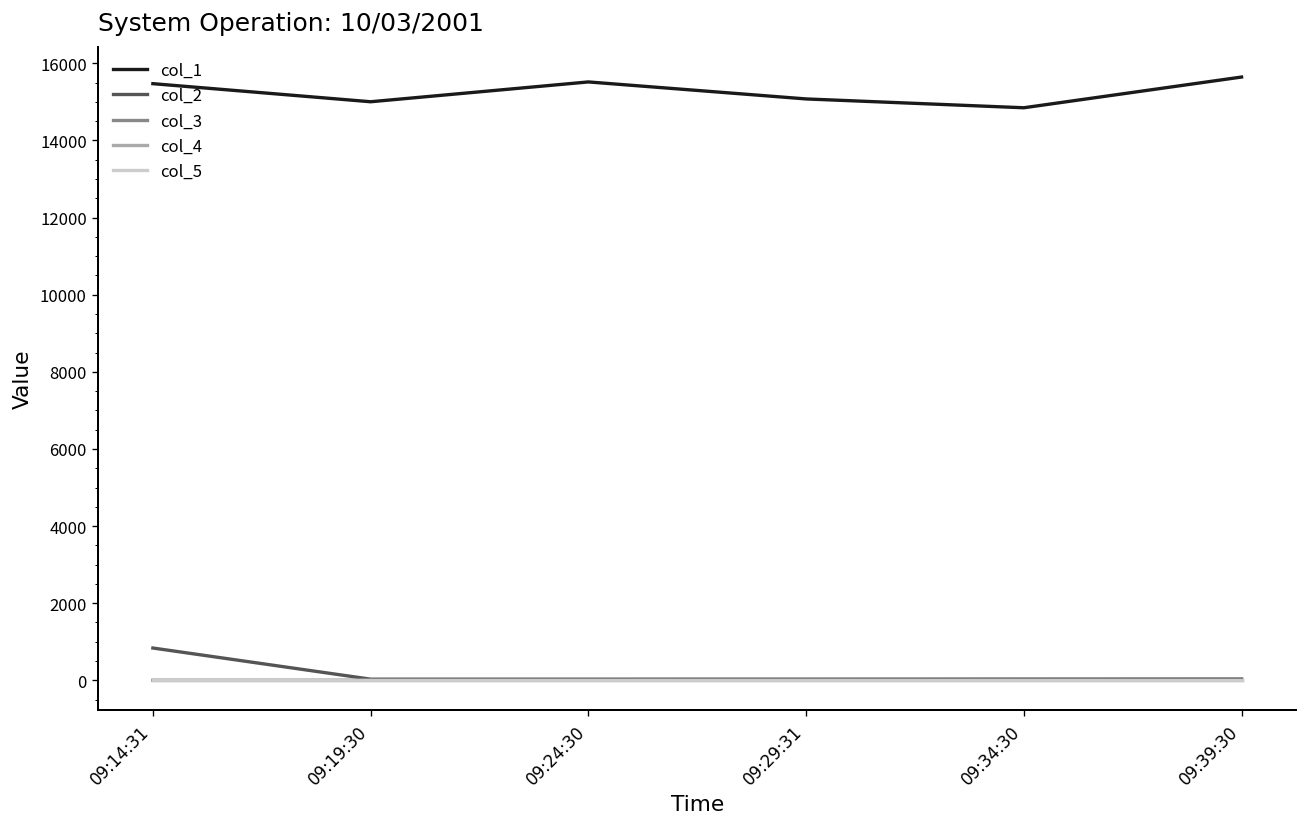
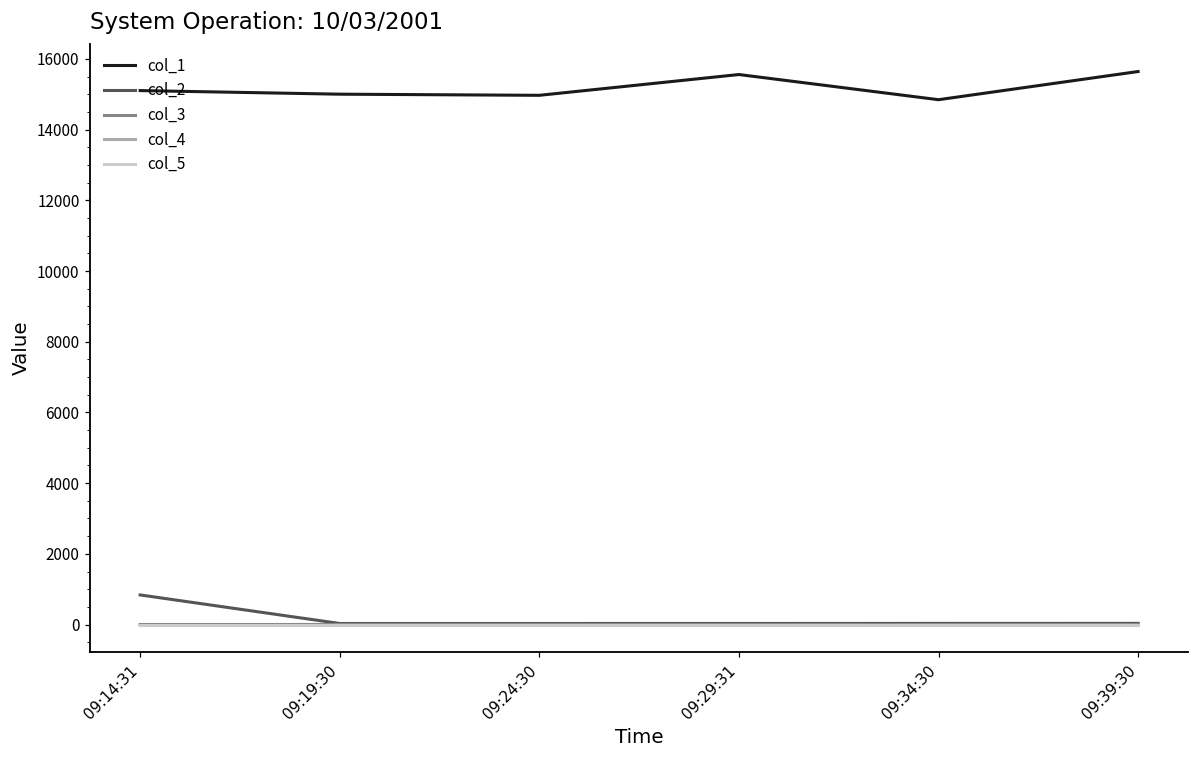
  {
    "col_1": {
-     "09:14:31": 15500,
+     "09:14:31": 15100,
      "09:19:30": 15000,
-     "09:24:30": 15500,
-     "09:29:31": 15100,
+     "09:24:30": 15000,
+     "09:29:31": 15600,
      "09:34:30": 14800,
      "09:39:30": 15600
    },
    "col_2": {
      "09:14:31": 800
    },
    "col_5": {
      "09:14:31": 0
    }
  }
